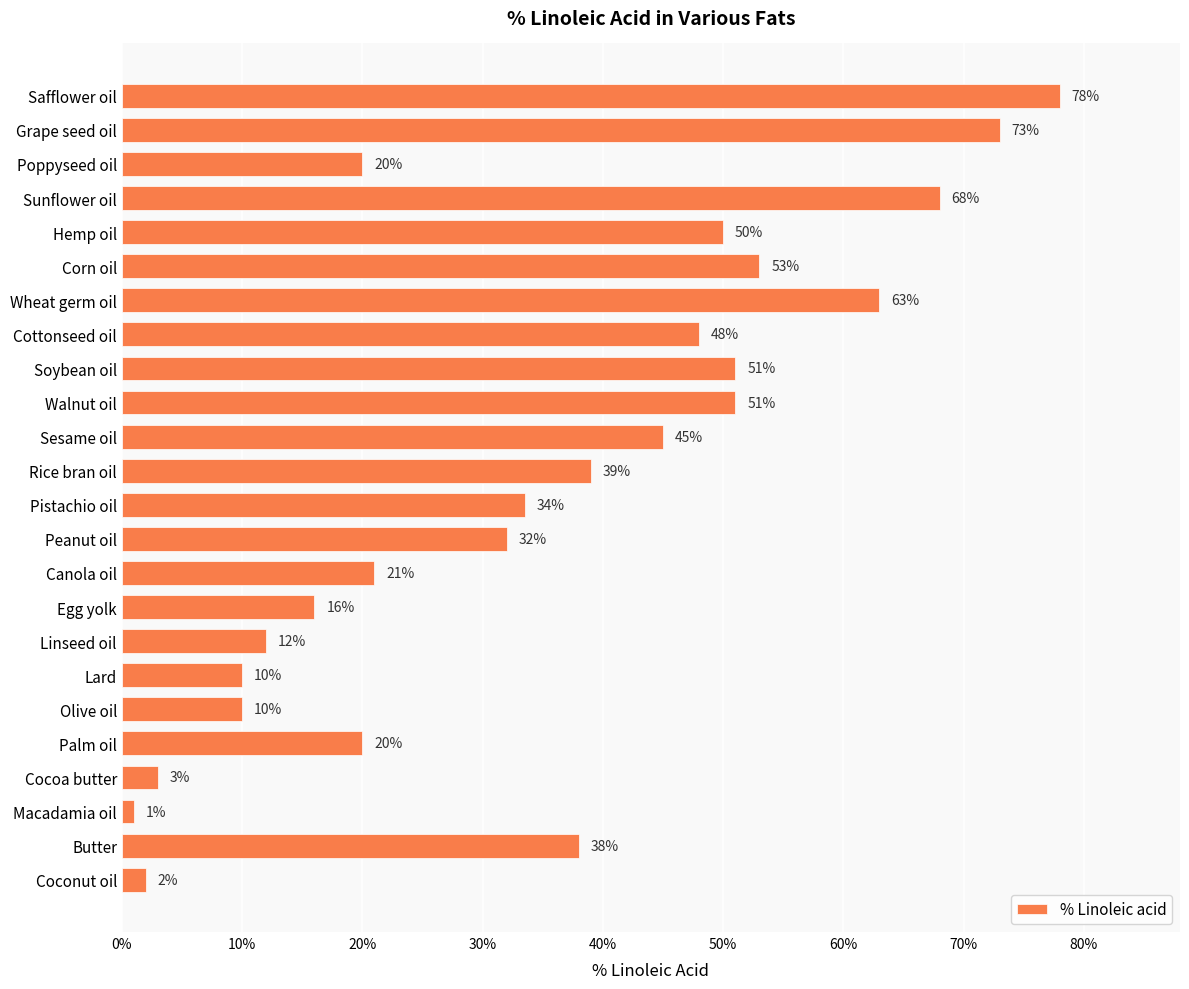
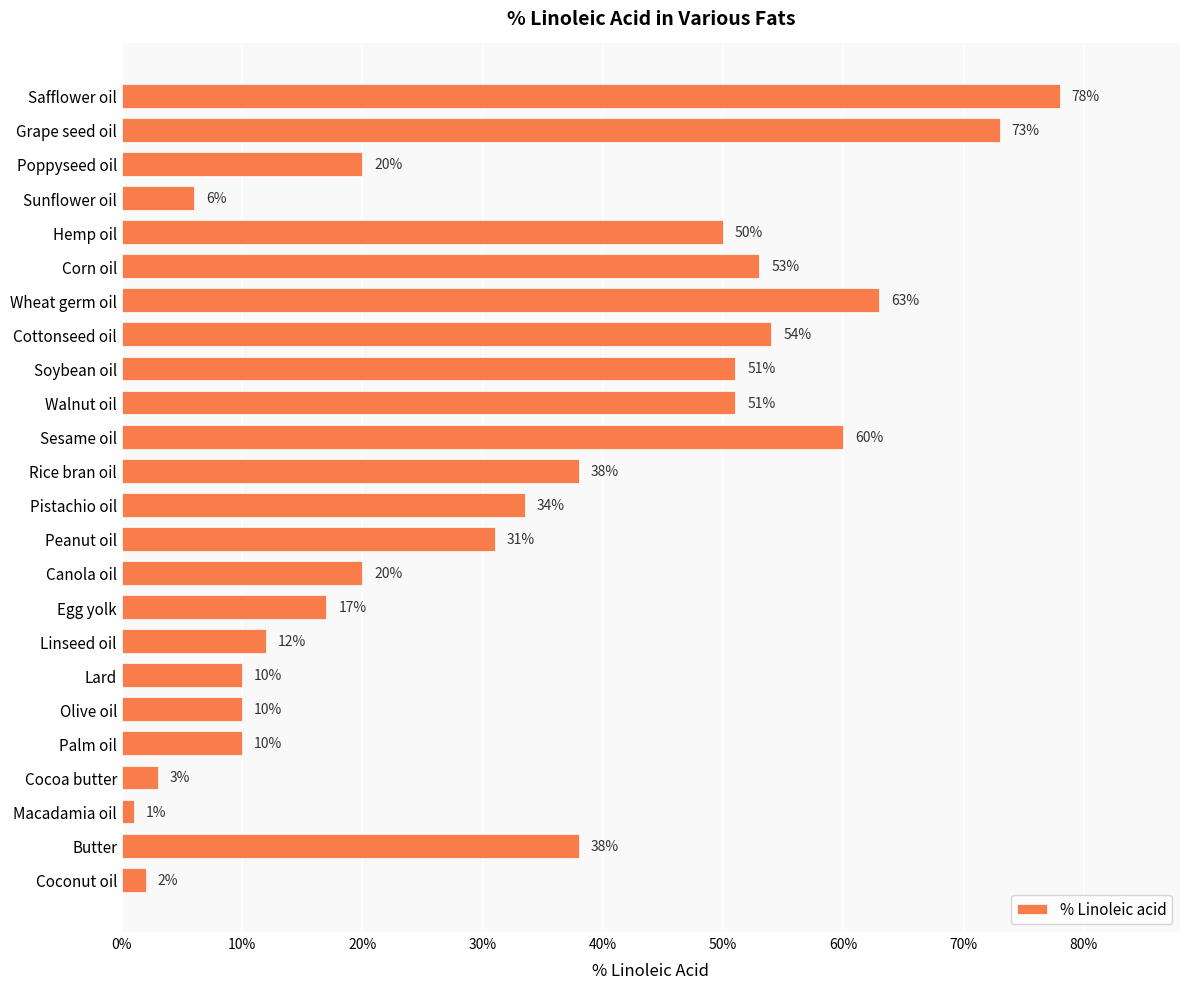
  {
    "Safflower oil": "78%",
    "Grape seed oil": "73%",
    "Poppyseed oil": "20%",
-   "Sunflower oil": "68%",
+   "Sunflower oil": "6%",
    "Hemp oil": "50%",
    "Corn oil": "53%",
    "Wheat germ oil": "63%",
-   "Cottonseed oil": "48%",
+   "Cottonseed oil": "54%",
    "Soybean oil": "51%",
    "Walnut oil": "51%",
-   "Sesame oil": "45%",
-   "Rice bran oil": "39%",
+   "Sesame oil": "60%",
+   "Rice bran oil": "38%",
    "Pistachio oil": "34%",
-   "Peanut oil": "32%",
-   "Canola oil": "21%",
-   "Egg yolk": "16%",
+   "Peanut oil": "31%",
+   "Canola oil": "20%",
+   "Egg yolk": "17%",
    "Linseed oil": "12%",
    "Lard": "10%",
    "Olive oil": "10%",
-   "Palm oil": "20%",
+   "Palm oil": "10%",
    "Cocoa butter": "3%",
    "Macadamia oil": "1%",
    "Butter": "38%",
    "Coconut oil": "2%"
  }
